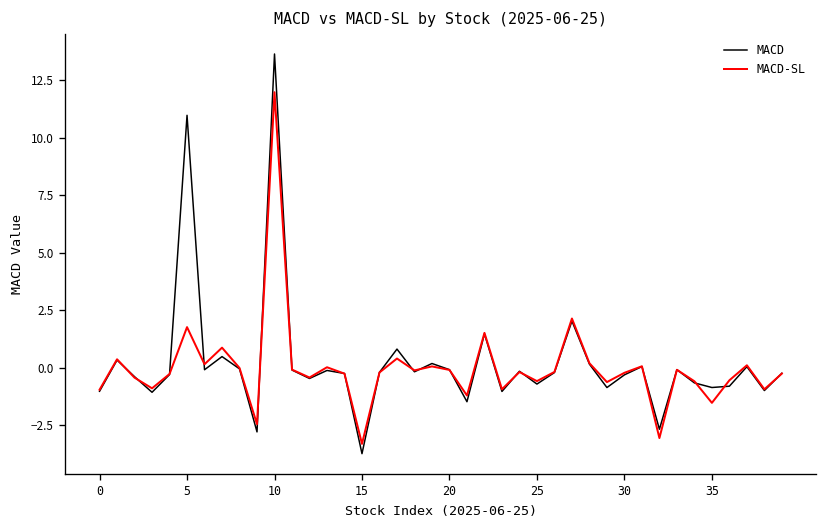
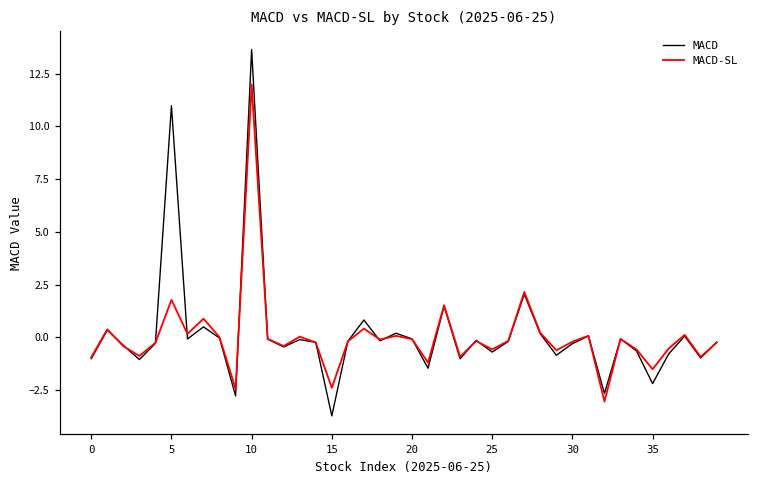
  {
    "MACD": {
      "5": 11.0,
      "10": 13.6,
      "15": -3.7,
-     "35": -0.9
+     "35": -2.2
    },
    "MACD-SL": {
      "5": 1.8,
      "10": 12.0,
-     "15": -3.3,
+     "15": -2.4,
      "35": -1.5
    }
  }
